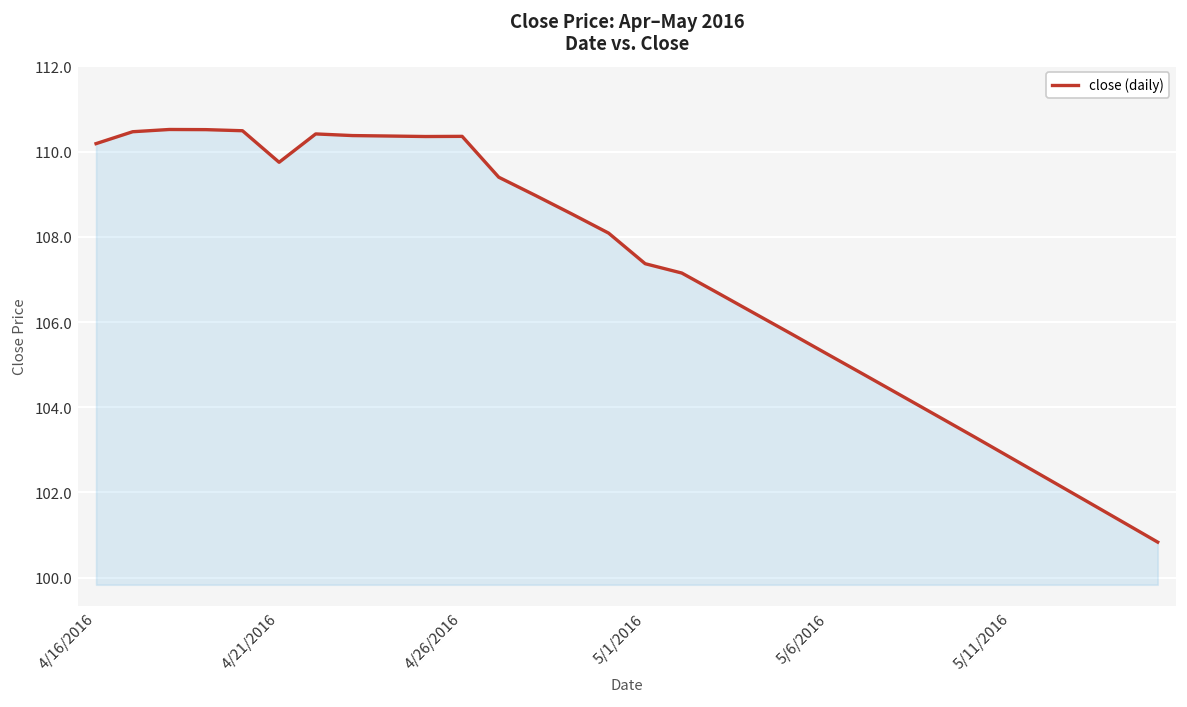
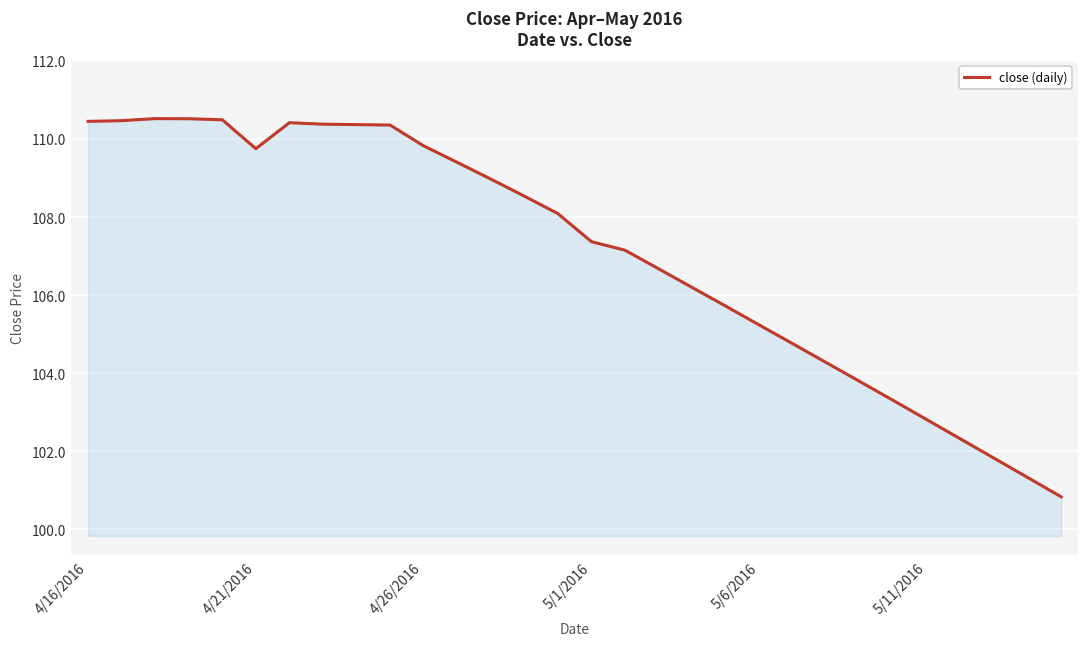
  {
-   "4/16/2016": 110.2,
+   "4/16/2016": 110.4,
    "4/21/2016": 109.8,
-   "4/26/2016": 110.4,
+   "4/26/2016": 109.8,
    "5/1/2016": 107.4,
    "5/6/2016": 105.2,
    "5/11/2016": 102.8
  }
